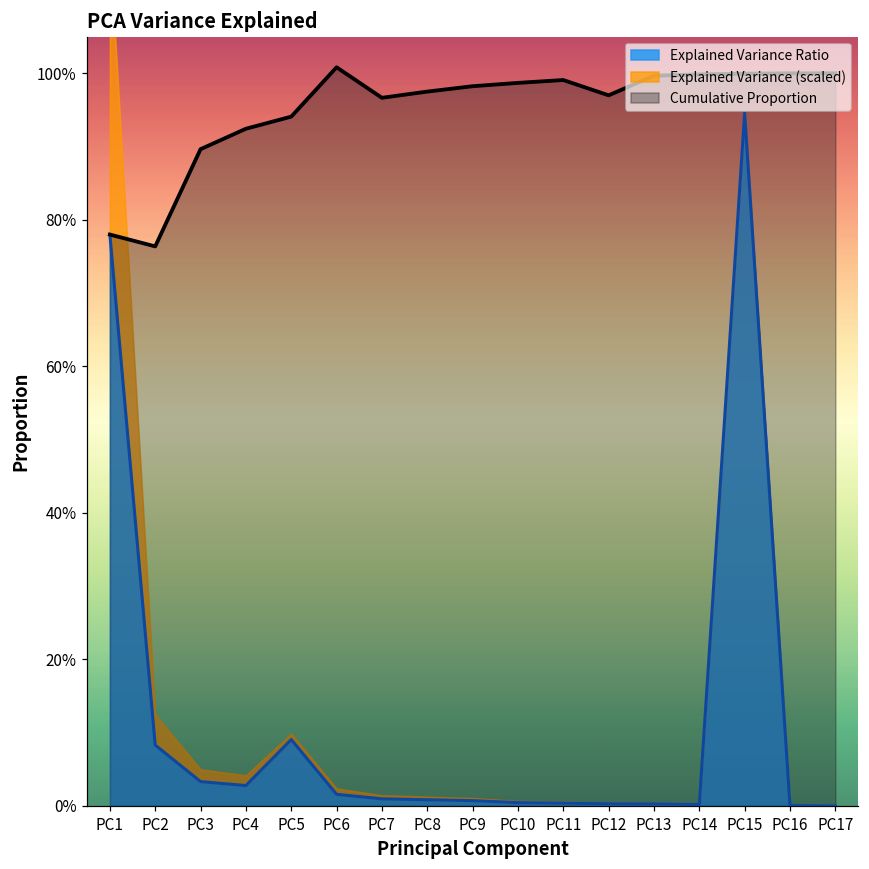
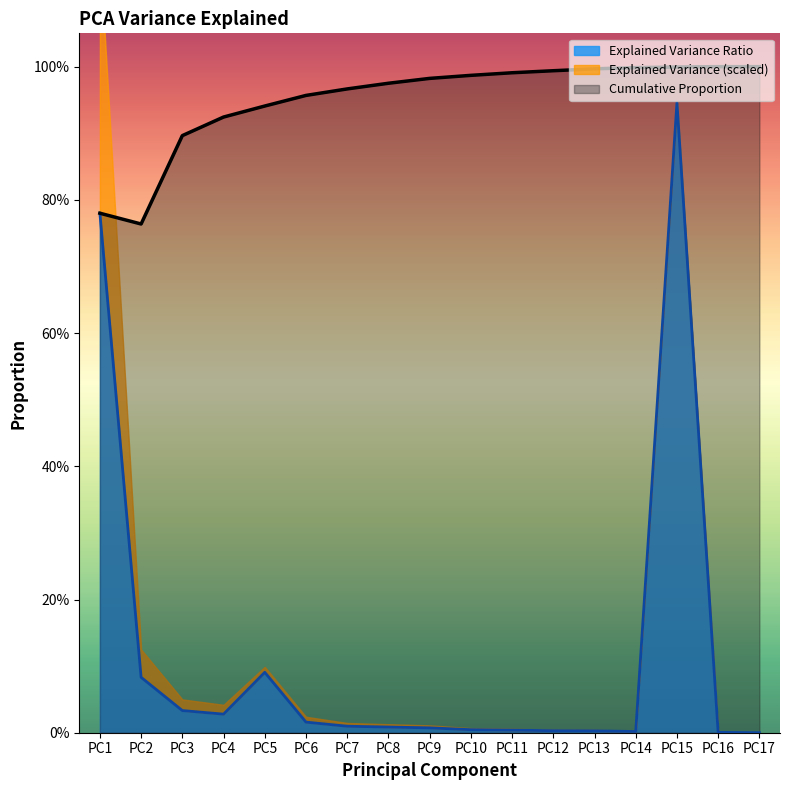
  {
    "Explained Variance Ratio": {
      "PC2": "8%",
      "PC3": "3%",
      "PC4": "3%",
      "PC5": "9%",
      "PC6": "2%",
      "PC7": "1%",
      "PC8": "1%"
    },
    "Explained Variance (scaled)": {
      "PC2": "4%",
      "PC3": "2%",
      "PC4": "1%",
      "PC5": "1%",
      "PC6": "1%",
      "PC7": "0%",
      "PC8": "0%"
    },
    "Cumulative Proportion": {
      "PC2": "76%",
      "PC3": "90%",
      "PC4": "92%",
      "PC5": "94%",
-     "PC6": "101%",
+     "PC6": "96%",
      "PC7": "97%",
      "PC8": "98%",
      "PC9": "98%",
      "PC10": "99%",
      "PC11": "99%",
-     "PC12": "97%"
+     "PC12": "99%"
    }
  }
